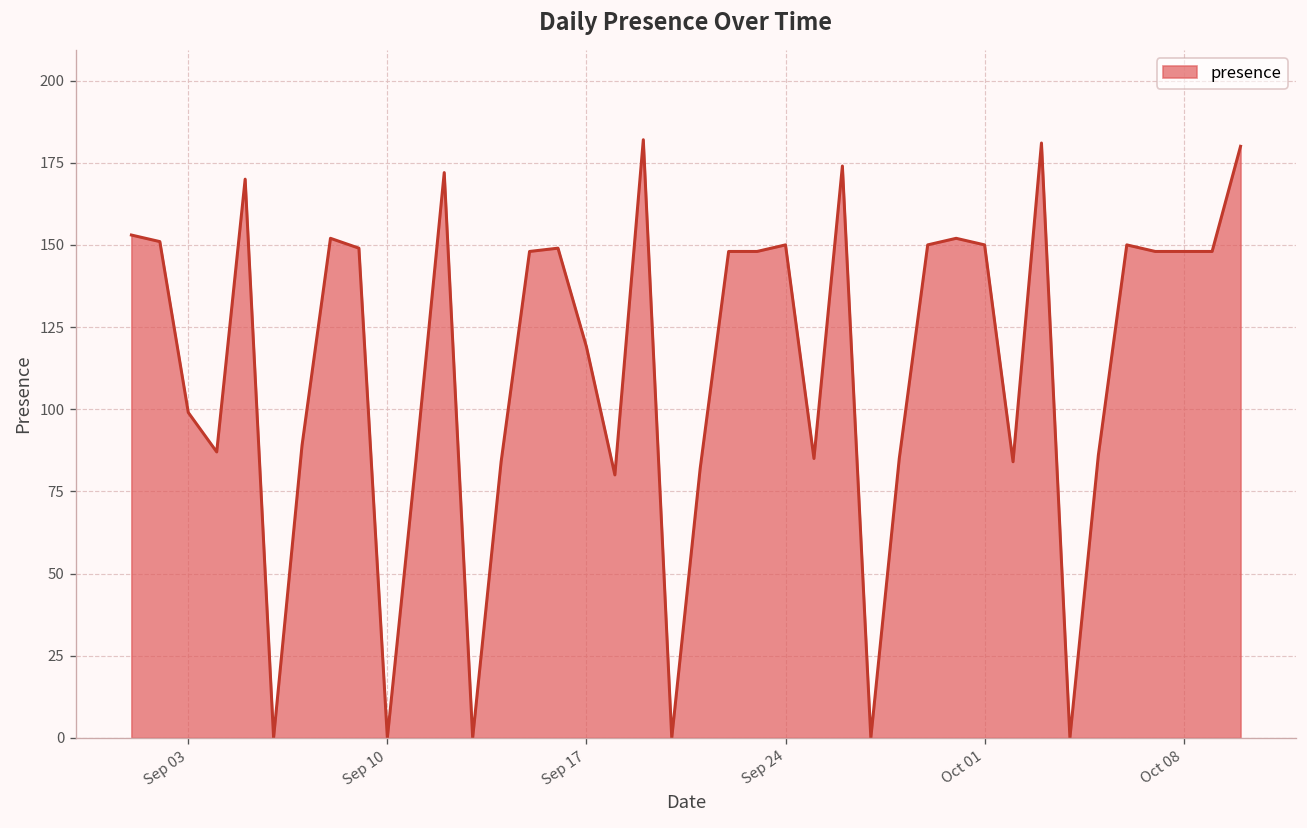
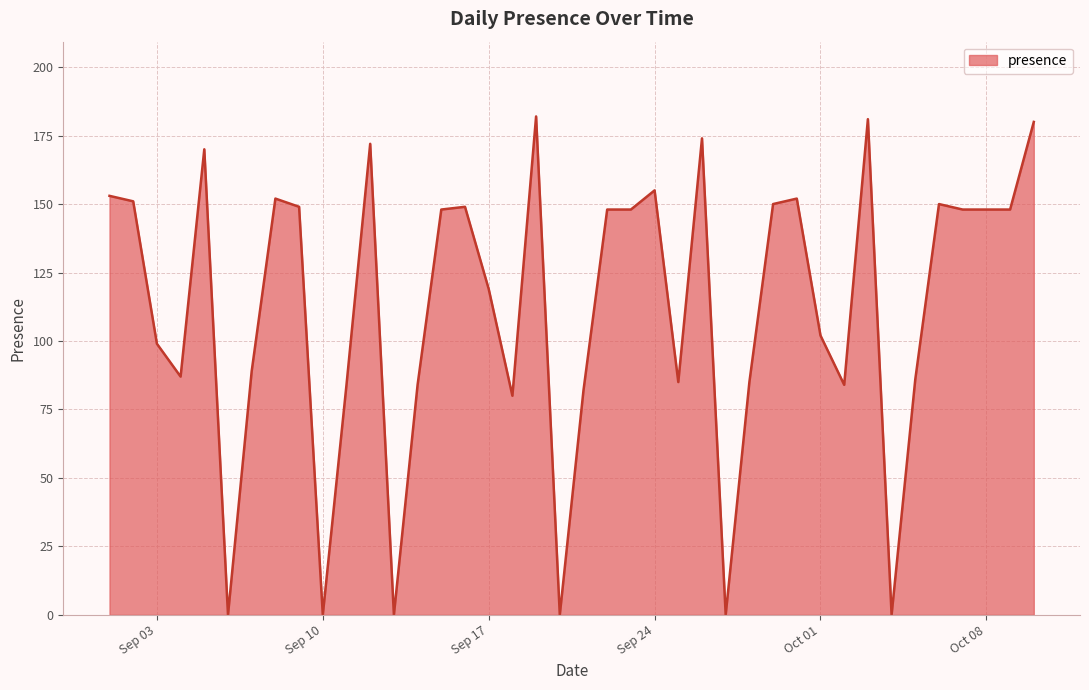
  {
    "Sep 03": 99,
    "Sep 10": 0,
    "Sep 17": 119,
-   "Sep 24": 150,
-   "Oct 01": 150,
+   "Sep 24": 155,
+   "Oct 01": 102,
    "Oct 08": 148
  }
